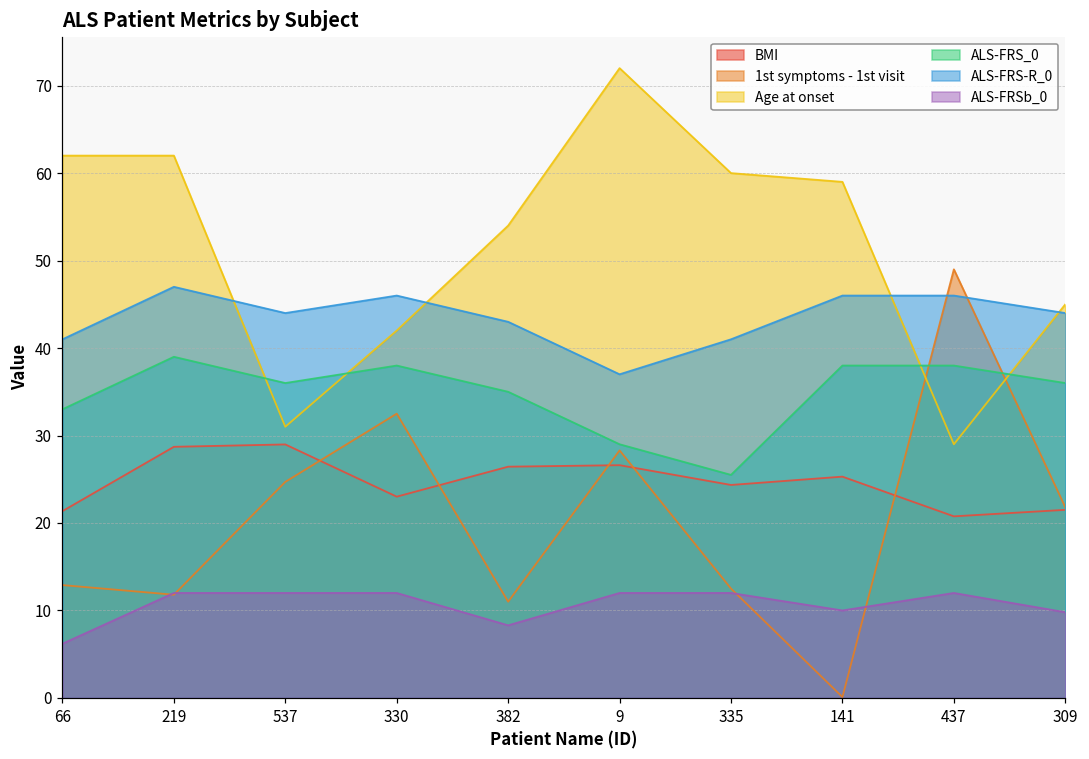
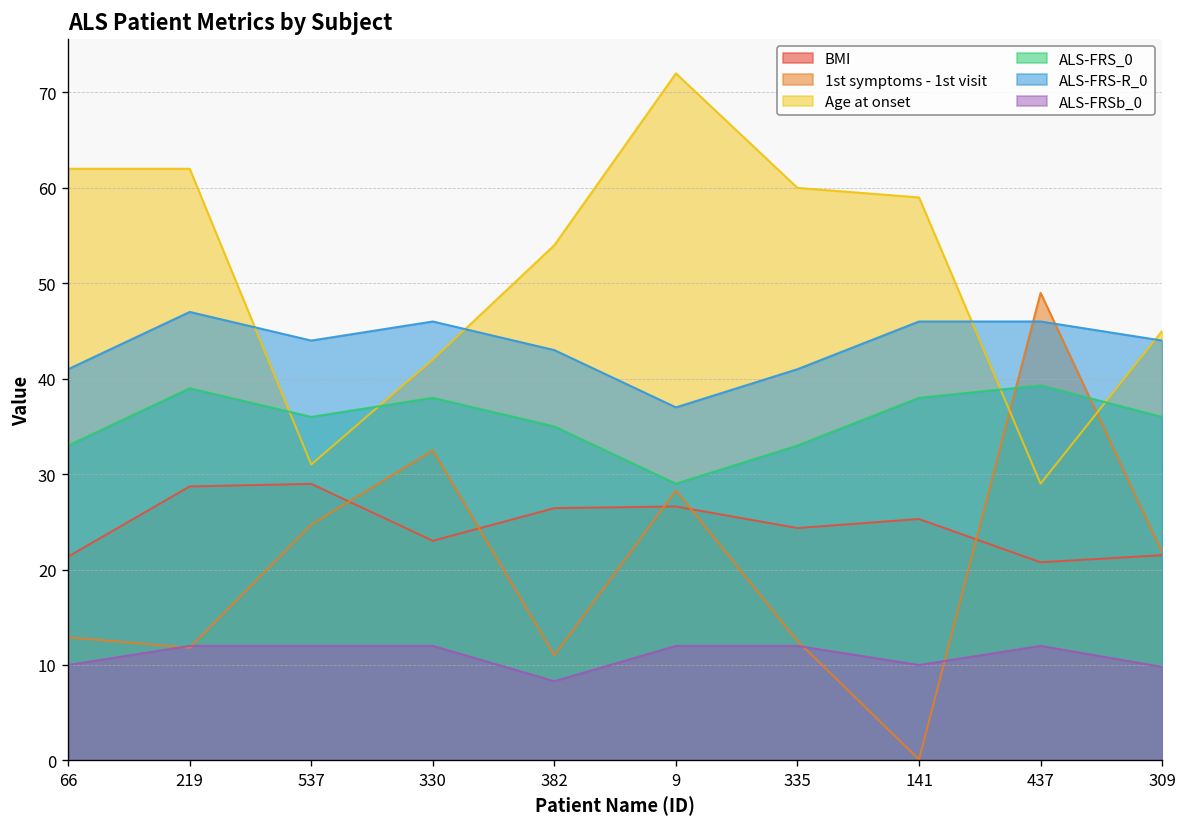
  {
    "Age at onset": {
      "66": 62,
      "219": 62,
      "537": 31,
      "330": 42,
      "382": 54,
      "9": 72,
      "335": 60,
      "141": 59,
      "437": 29,
      "309": 45
    },
    "ALS-FRS_0": {
      "66": 33,
      "219": 39,
      "537": 36,
      "330": 38,
      "382": 35,
      "9": 29,
-     "335": 26,
+     "335": 33,
      "141": 38,
-     "437": 38,
+     "437": 39,
      "309": 36
    },
    "ALS-FRS-R_0": {
      "66": 41,
      "219": 47,
      "537": 44,
      "330": 46,
      "382": 43,
      "9": 37,
      "335": 41,
      "141": 46,
      "437": 46,
      "309": 44
    },
    "ALS-FRSb_0": {
-     "66": 6,
+     "66": 10,
      "537": 12,
      "330": 12,
      "382": 8,
      "9": 12,
      "335": 12,
      "141": 10,
      "437": 12,
      "309": 10
    }
  }
